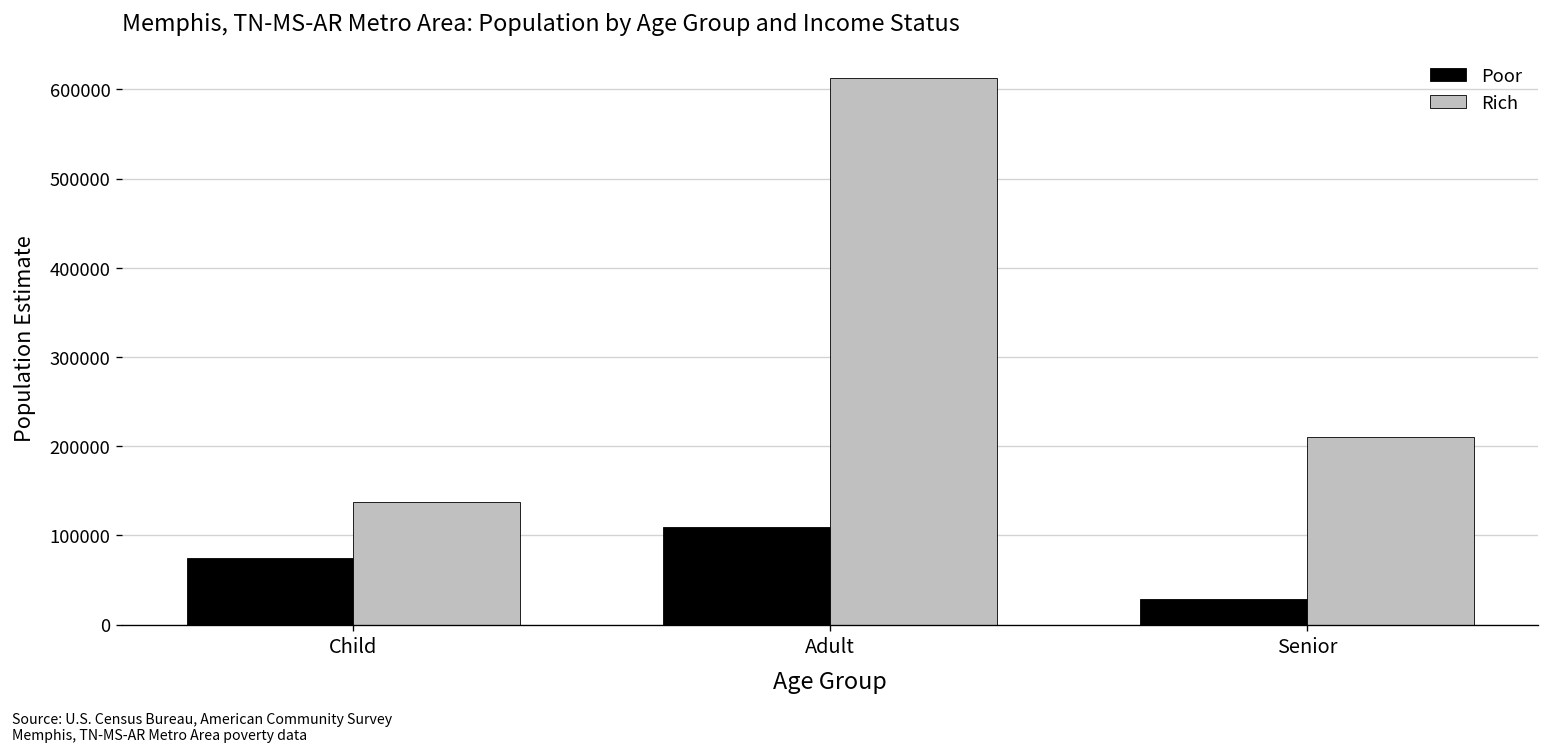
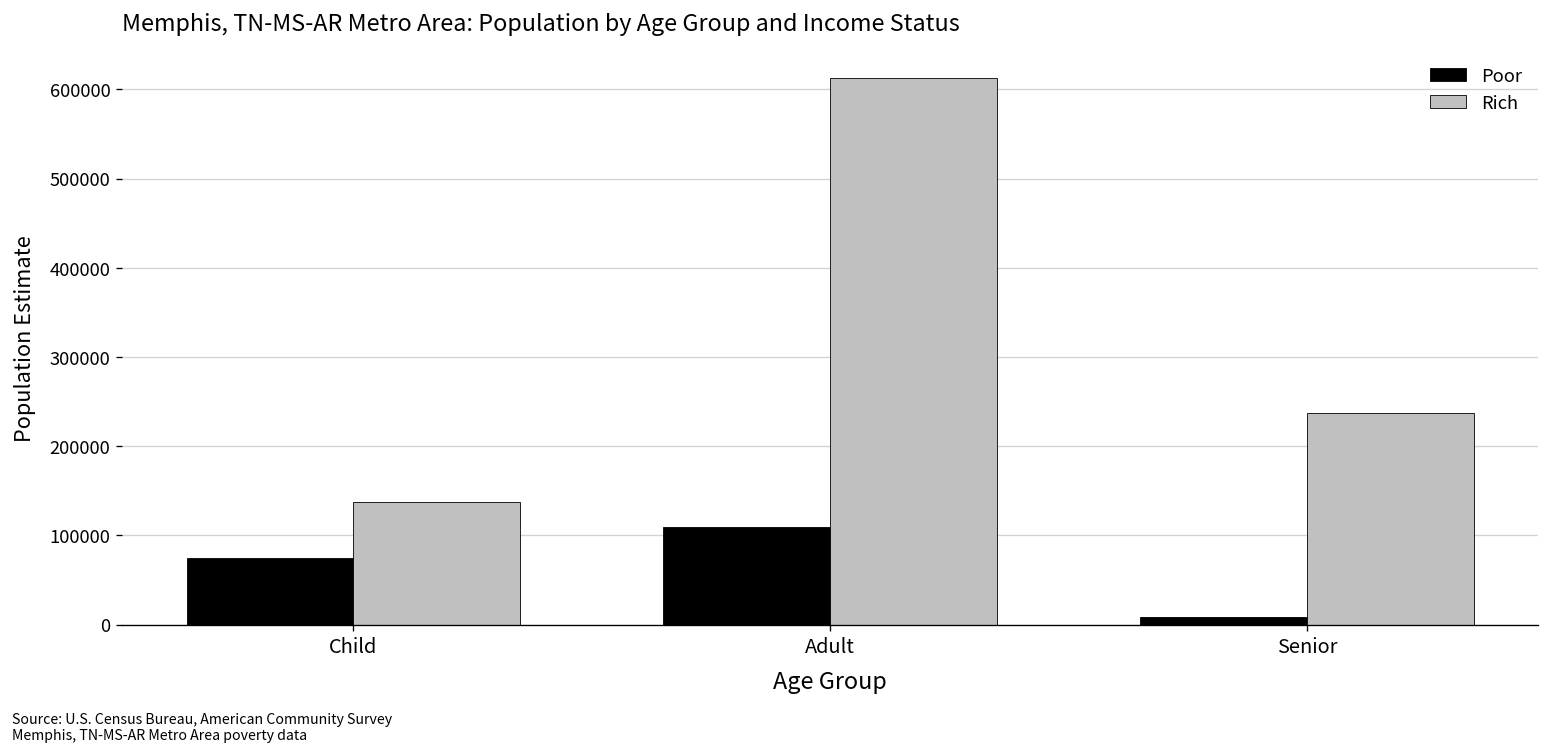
  {
    "Poor": {
      "Child": 80000,
      "Adult": 110000,
-     "Senior": 30000
+     "Senior": 10000
    },
    "Rich": {
      "Child": 140000,
      "Adult": 610000,
-     "Senior": 210000
+     "Senior": 240000
    }
  }
